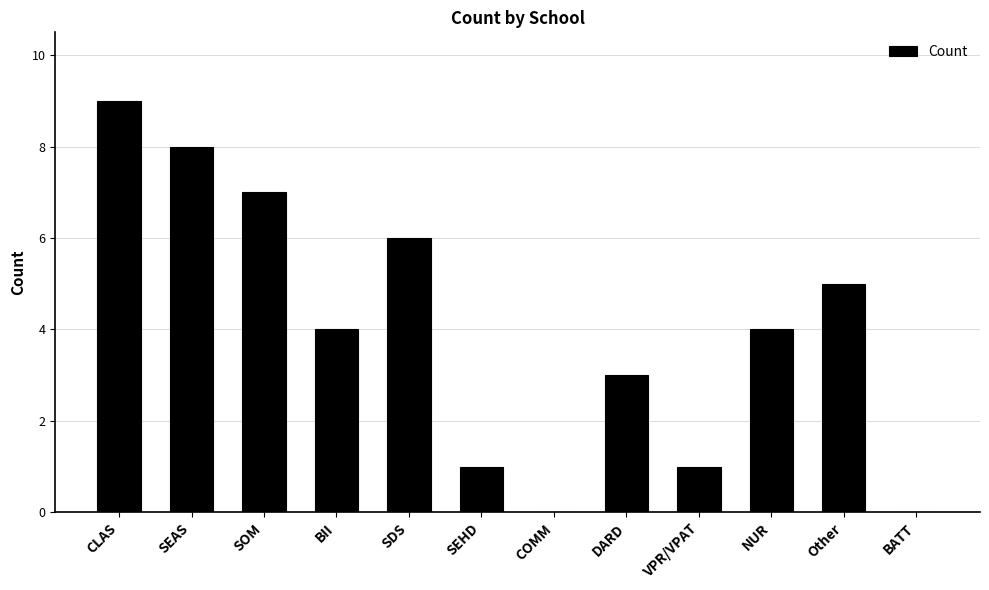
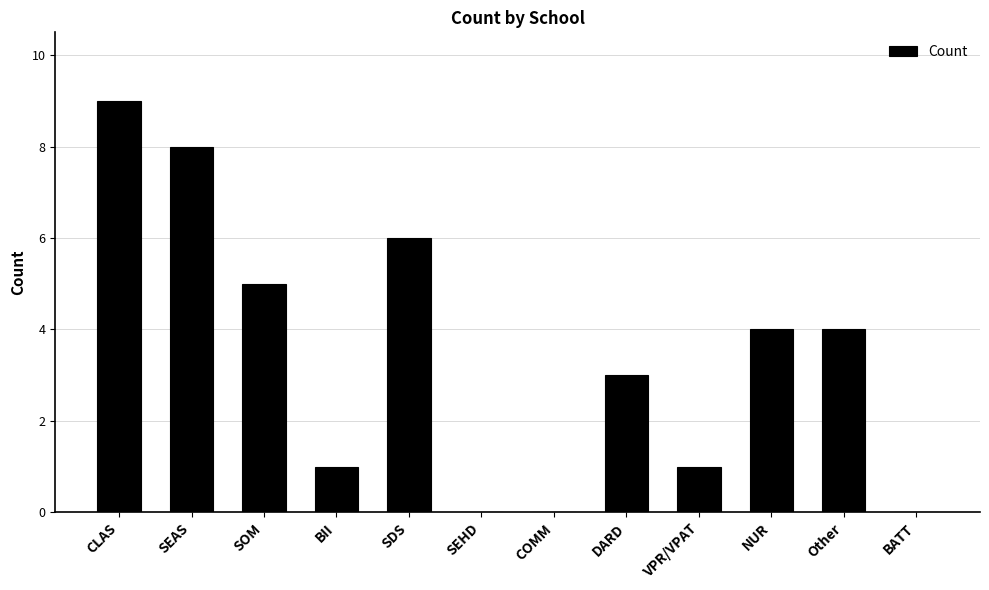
  {
    "CLAS": 9,
    "SEAS": 8,
-   "SOM": 7,
-   "BII": 4,
+   "SOM": 5,
+   "BII": 1,
    "SDS": 6,
-   "SEHD": 1,
+   "SEHD": 0,
    "COMM": 0,
    "DARD": 3,
    "VPR/VPAT": 1,
    "NUR": 4,
-   "Other": 5,
+   "Other": 4,
    "BATT": 0
  }
